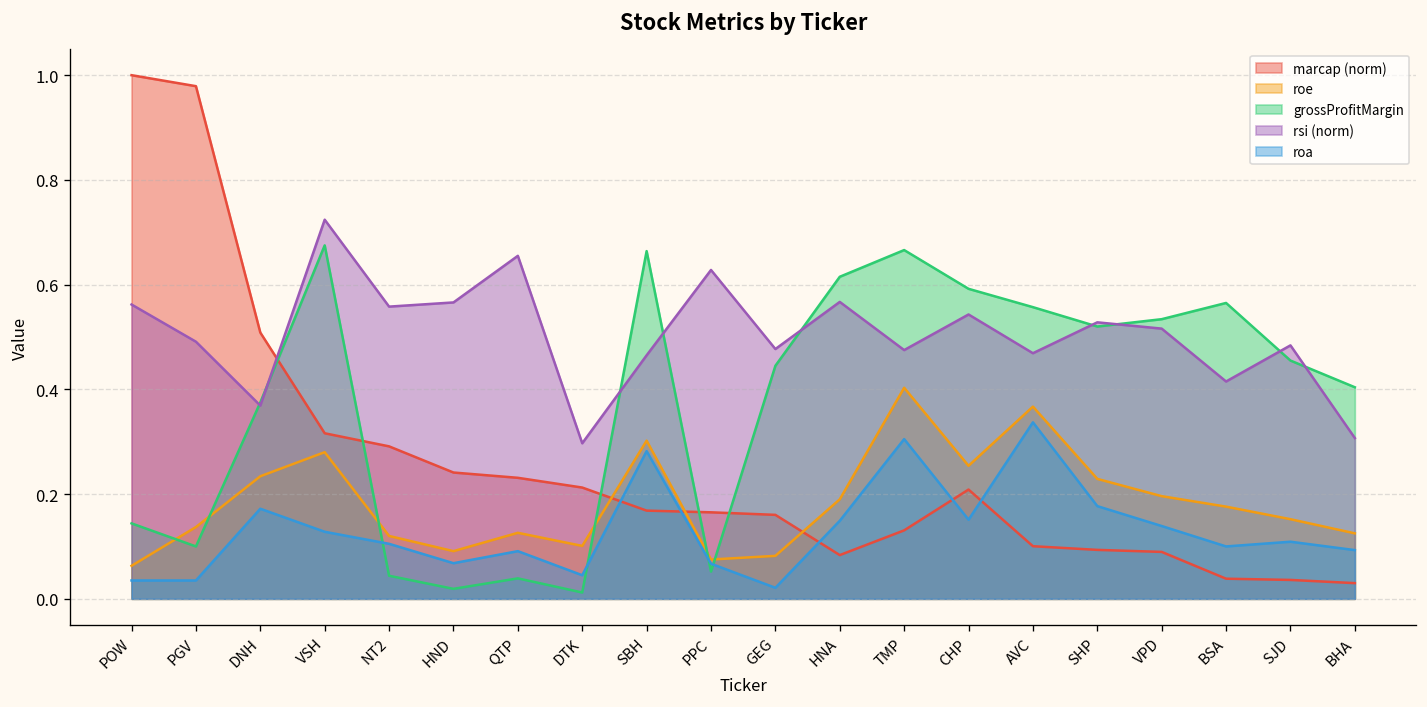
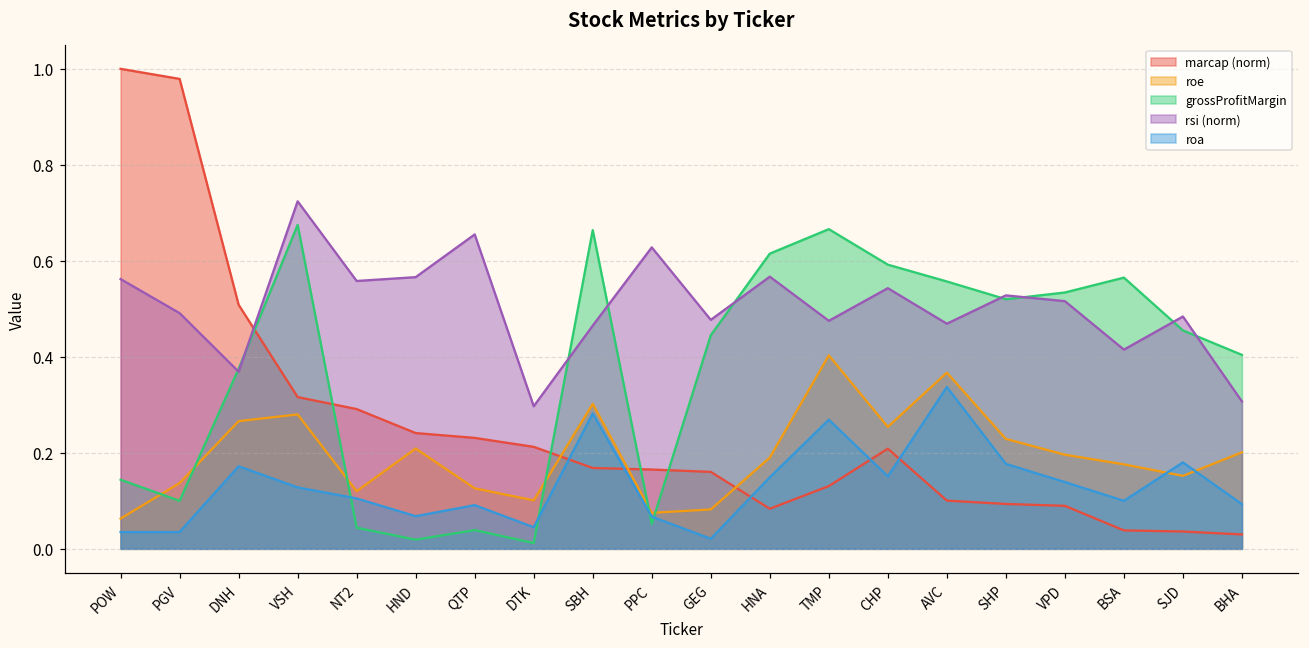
  {
    "marcap (norm)": {
      "POW": 1.00,
      "PGV": 0.98,
      "DNH": 0.51,
      "VSH": 0.32,
      "NT2": 0.29,
      "HND": 0.24,
      "QTP": 0.23,
      "DTK": 0.21,
      "SBH": 0.17,
      "PPC": 0.17,
      "GEG": 0.16,
      "HNA": 0.08,
      "TMP": 0.13,
      "CHP": 0.21,
      "AVC": 0.10,
      "SHP": 0.09,
      "VPD": 0.09,
      "BSA": 0.04,
      "SJD": 0.04,
      "BHA": 0.03
    },
    "roe": {
      "POW": 0.06,
      "PGV": 0.14,
-     "DNH": 0.23,
+     "DNH": 0.27,
      "VSH": 0.28,
      "NT2": 0.12,
-     "HND": 0.09,
+     "HND": 0.21,
      "QTP": 0.13,
      "DTK": 0.10,
      "SBH": 0.30,
      "PPC": 0.08,
      "GEG": 0.08,
      "HNA": 0.19,
      "TMP": 0.40,
      "CHP": 0.25,
      "AVC": 0.37,
      "SHP": 0.23,
      "VPD": 0.20,
      "BSA": 0.18,
      "SJD": 0.15,
-     "BHA": 0.13
+     "BHA": 0.20
    },
    "grossProfitMargin": {
      "POW": 0.14,
      "PGV": 0.10,
      "DNH": 0.38,
      "VSH": 0.68,
      "NT2": 0.04,
      "HND": 0.02,
      "QTP": 0.04,
      "DTK": 0.01,
      "SBH": 0.66,
      "PPC": 0.05,
      "GEG": 0.45,
      "HNA": 0.62,
      "TMP": 0.67,
      "CHP": 0.59,
      "AVC": 0.56,
      "SHP": 0.52,
      "VPD": 0.53,
      "BSA": 0.57,
      "SJD": 0.46,
      "BHA": 0.40
    },
    "rsi (norm)": {
      "POW": 0.56,
      "PGV": 0.49,
      "DNH": 0.37,
      "VSH": 0.72,
      "NT2": 0.56,
      "HND": 0.57,
      "QTP": 0.66,
      "DTK": 0.30,
      "SBH": 0.47,
      "PPC": 0.63,
      "GEG": 0.48,
      "HNA": 0.57,
      "TMP": 0.48,
      "CHP": 0.54,
      "AVC": 0.47,
      "SHP": 0.53,
      "VPD": 0.52,
      "BSA": 0.42,
      "SJD": 0.48,
      "BHA": 0.31
    },
    "roa": {
      "POW": 0.04,
      "PGV": 0.04,
      "DNH": 0.17,
      "VSH": 0.13,
      "NT2": 0.11,
      "HND": 0.07,
      "QTP": 0.09,
      "DTK": 0.05,
      "SBH": 0.28,
      "PPC": 0.07,
      "GEG": 0.02,
      "HNA": 0.15,
-     "TMP": 0.31,
+     "TMP": 0.27,
      "CHP": 0.15,
      "AVC": 0.34,
      "SHP": 0.18,
      "VPD": 0.14,
      "BSA": 0.10,
-     "SJD": 0.11,
+     "SJD": 0.18,
      "BHA": 0.09
    }
  }
